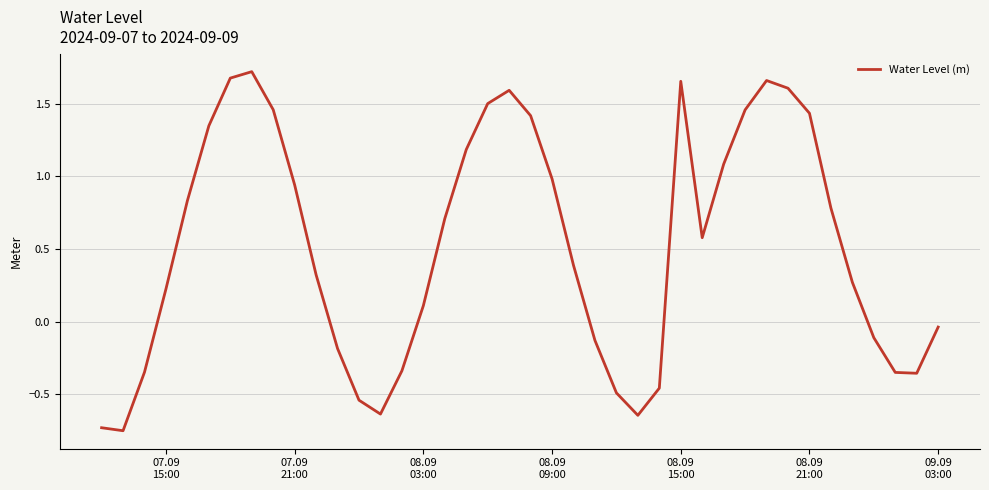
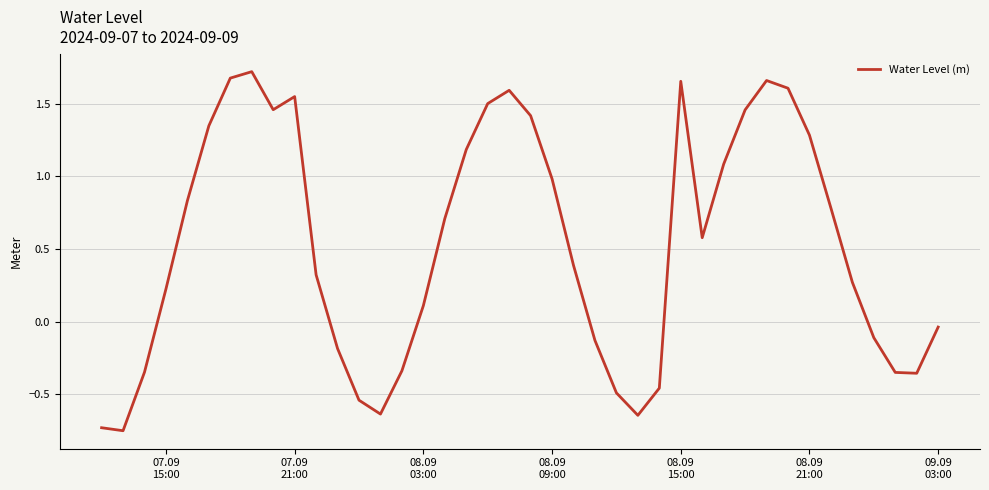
  {
    "07.09 15:00": 0.23,
-   "07.09 21:00": 0.94,
+   "07.09 21:00": 1.55,
    "08.09 03:00": 0.11,
    "08.09 09:00": 0.98,
    "08.09 15:00": 1.65,
-   "08.09 21:00": 1.43,
+   "08.09 21:00": 1.28,
    "09.09 03:00": -0.04
  }
